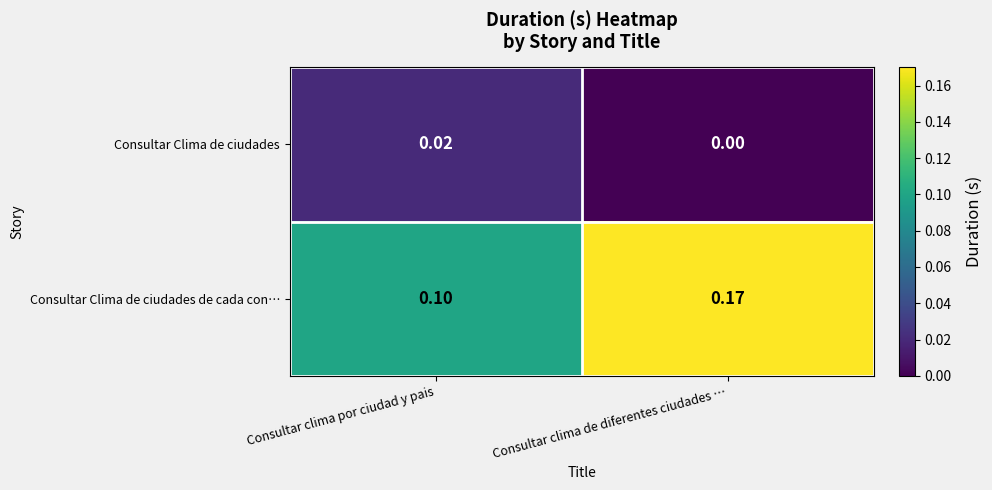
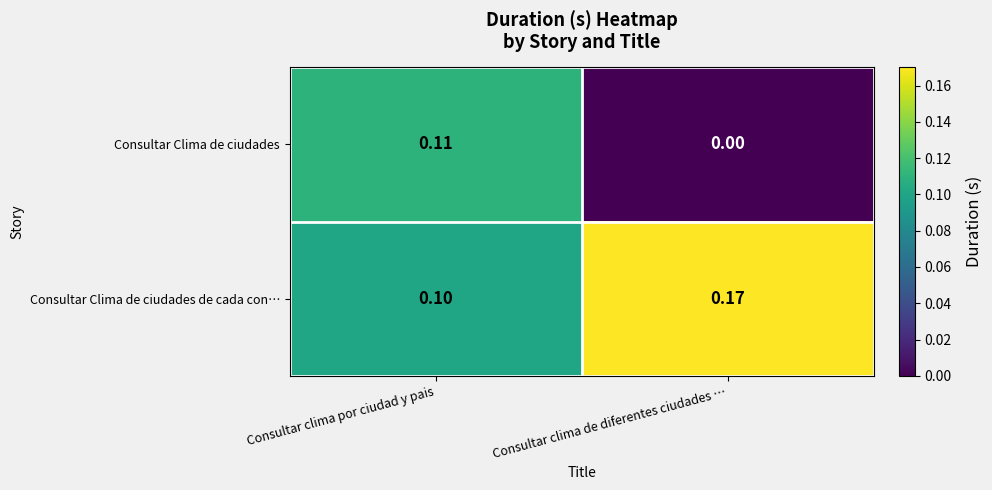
  {
    "Consultar Clima de ciudades": {
-     "Consultar clima por ciudad y pais": 0.02,
+     "Consultar clima por ciudad y pais": 0.11,
      "Consultar clima de diferentes ciudades …": 0.00
    },
    "Consultar Clima de ciudades de cada con…": {
      "Consultar clima por ciudad y pais": 0.10,
      "Consultar clima de diferentes ciudades …": 0.17
    }
  }
